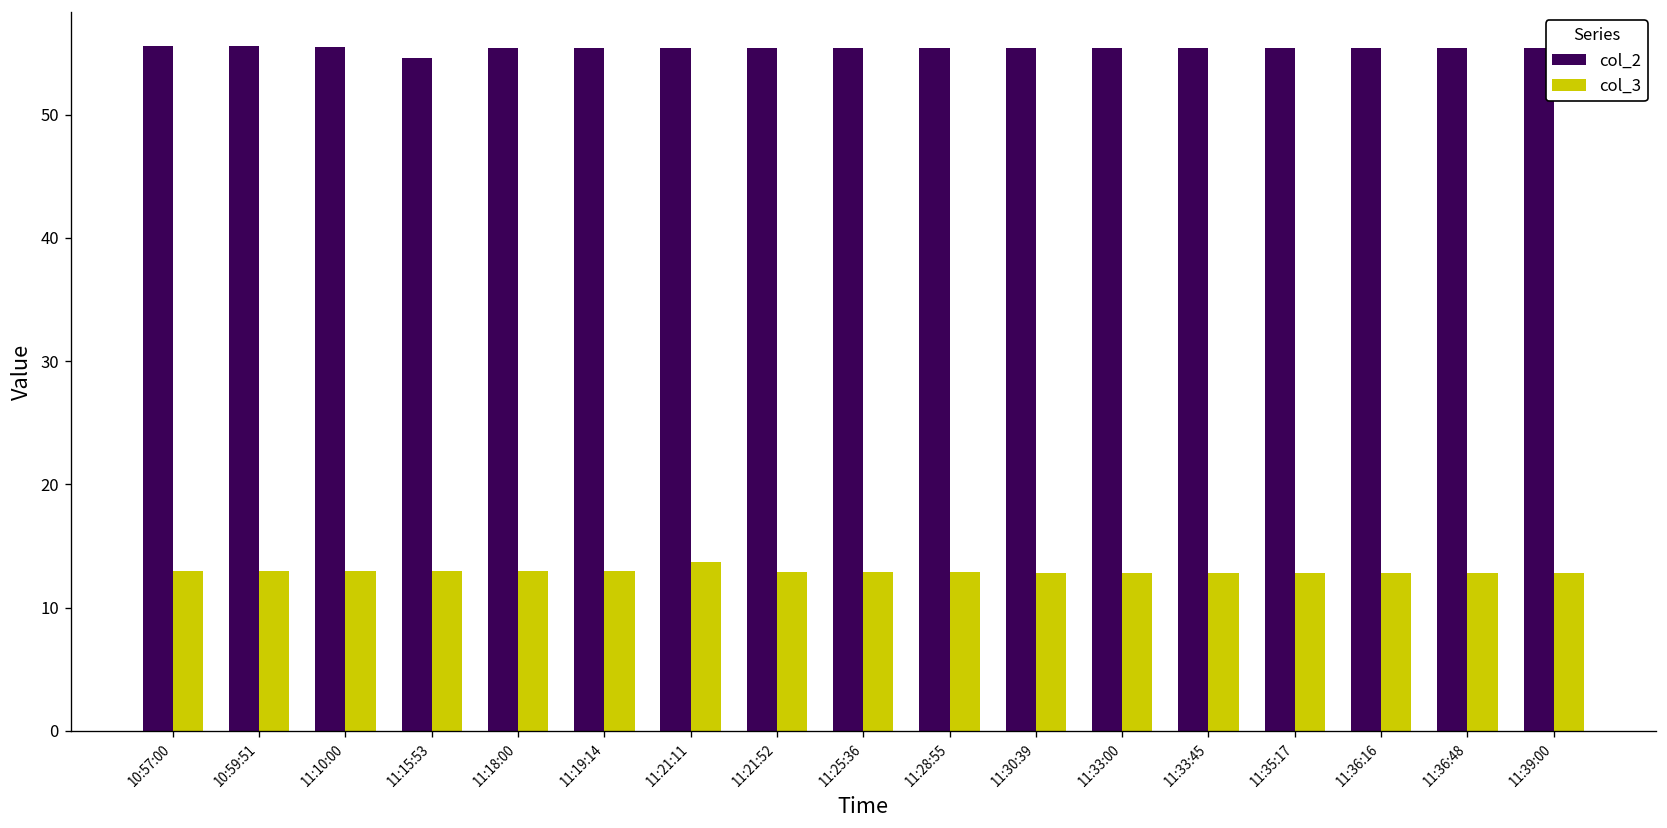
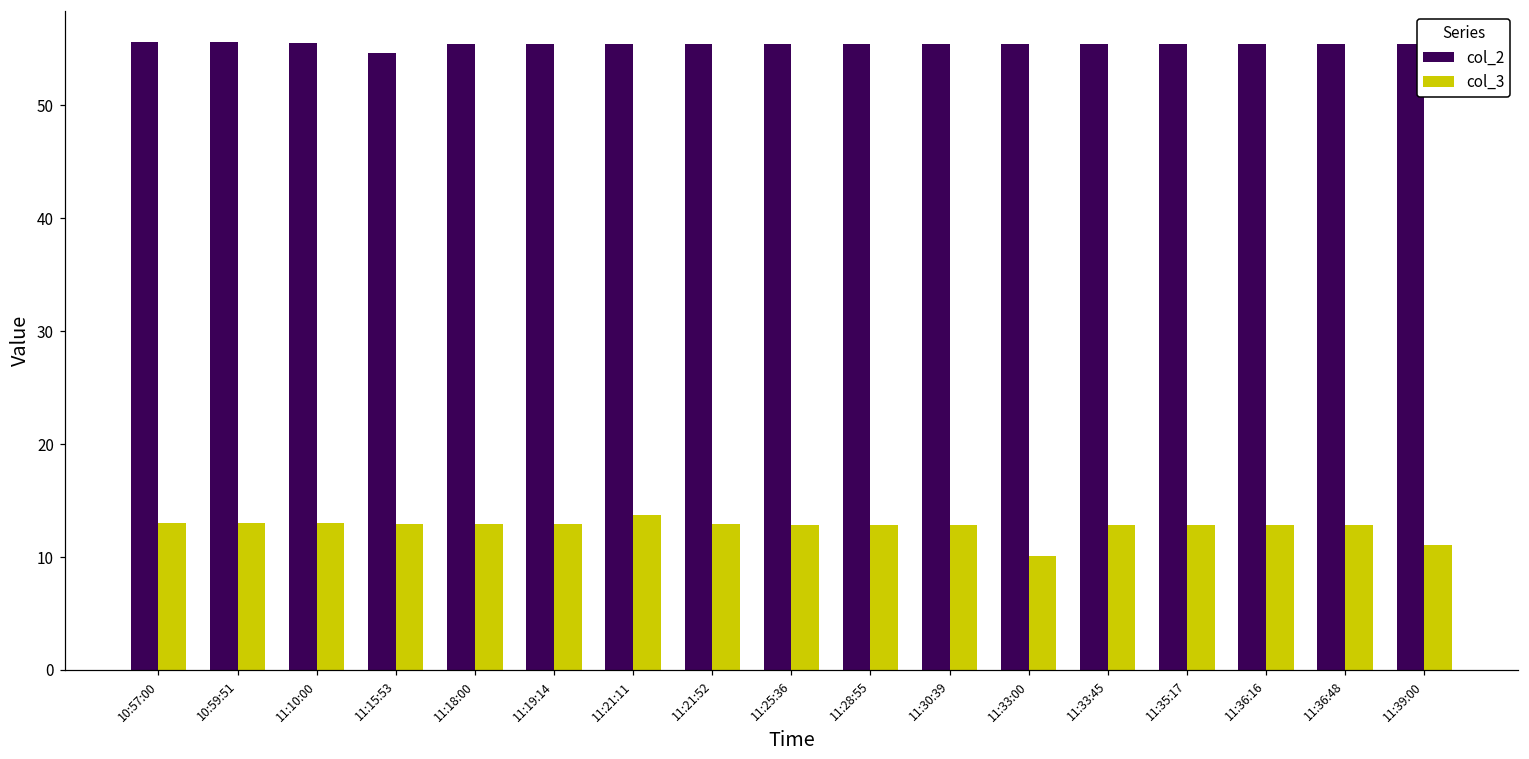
  {
    "col_2": {
      "10:57:00": 55.6,
      "10:59:51": 55.6,
      "11:10:00": 55.5,
      "11:15:53": 54.6,
      "11:18:00": 55.4,
      "11:19:14": 55.4,
      "11:21:11": 55.4,
      "11:21:52": 55.4,
      "11:25:36": 55.4,
      "11:28:55": 55.4,
      "11:30:39": 55.4,
      "11:33:00": 55.4,
      "11:33:45": 55.4,
      "11:35:17": 55.4,
      "11:36:16": 55.4,
      "11:36:48": 55.4,
      "11:39:00": 55.4
    },
    "col_3": {
      "10:57:00": 13.0,
      "10:59:51": 13.0,
      "11:10:00": 13.0,
      "11:15:53": 13.0,
      "11:18:00": 13.0,
      "11:19:14": 12.9,
      "11:21:11": 13.7,
      "11:21:52": 12.9,
      "11:25:36": 12.9,
      "11:28:55": 12.9,
      "11:30:39": 12.9,
-     "11:33:00": 12.8,
+     "11:33:00": 10.1,
      "11:33:45": 12.8,
      "11:35:17": 12.8,
      "11:36:16": 12.8,
      "11:36:48": 12.8,
-     "11:39:00": 12.9
+     "11:39:00": 11.1
    }
  }
